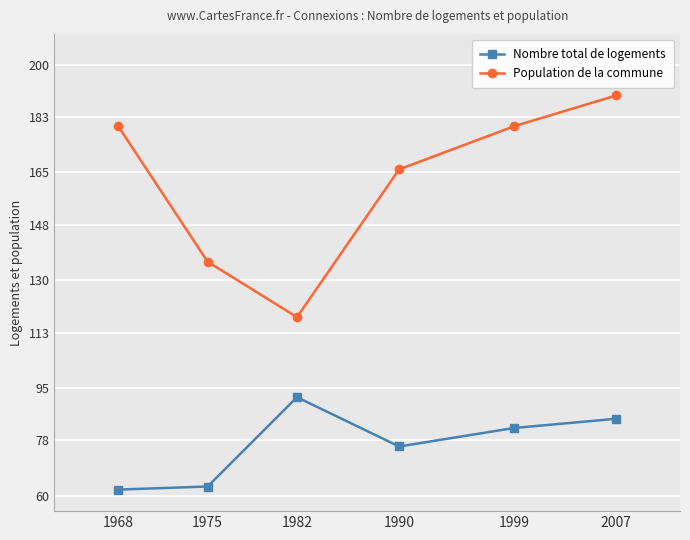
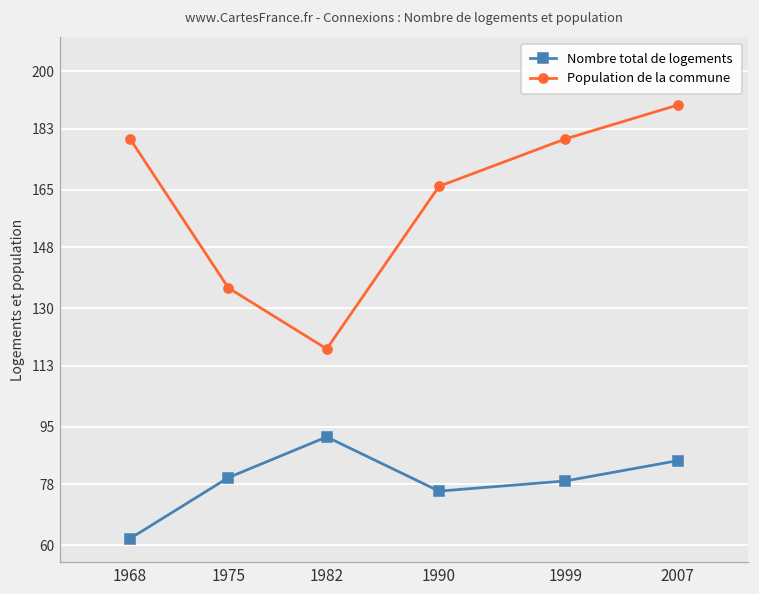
  {
    "Nombre total de logements": {
      "1968": 62,
-     "1975": 63,
+     "1975": 80,
      "1982": 92,
      "1990": 76,
-     "1999": 82,
+     "1999": 79,
      "2007": 85
    },
    "Population de la commune": {
      "1968": 180,
      "1975": 136,
      "1982": 118,
      "1990": 166,
      "1999": 180,
      "2007": 190
    }
  }
